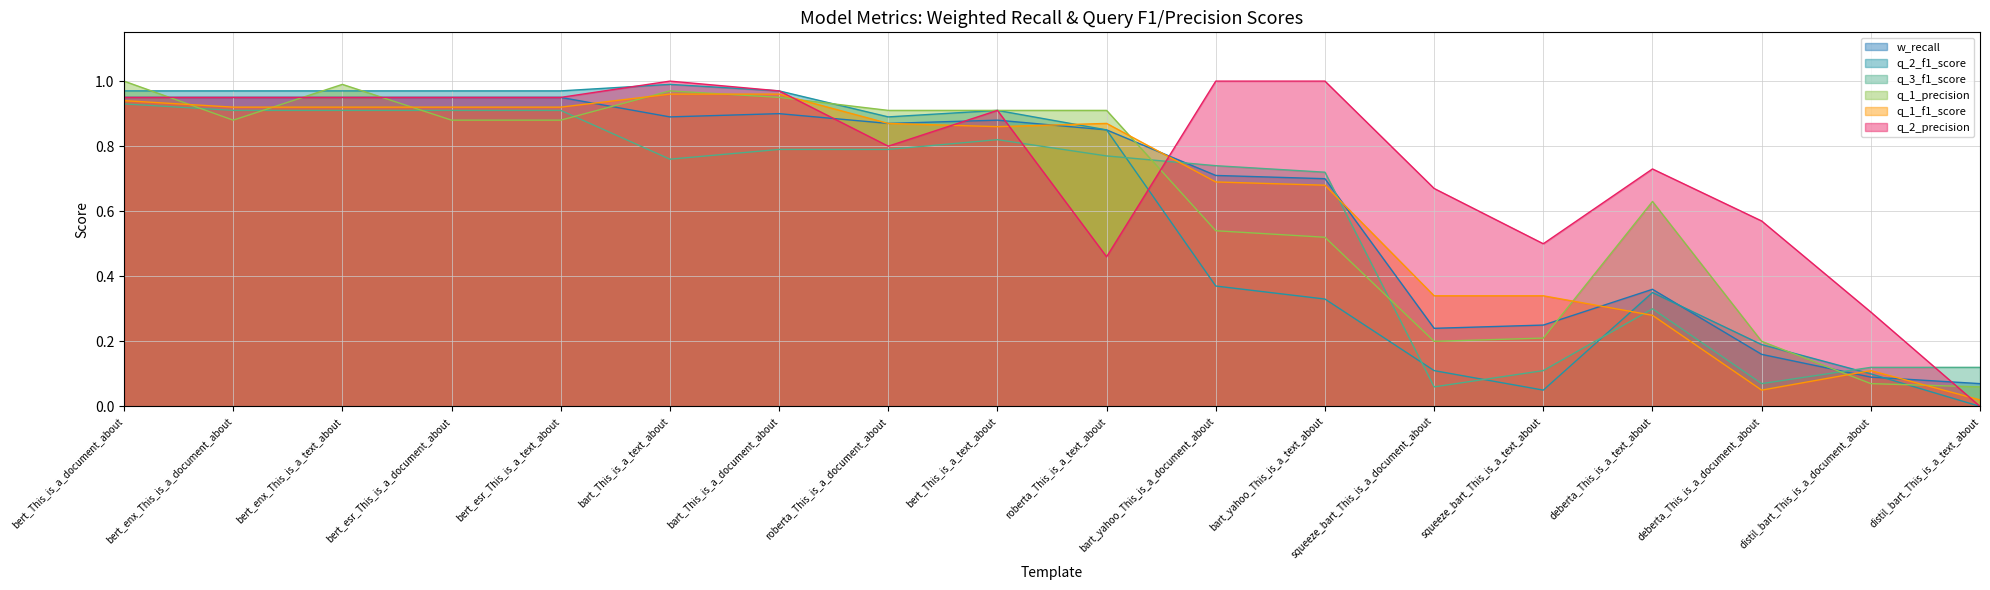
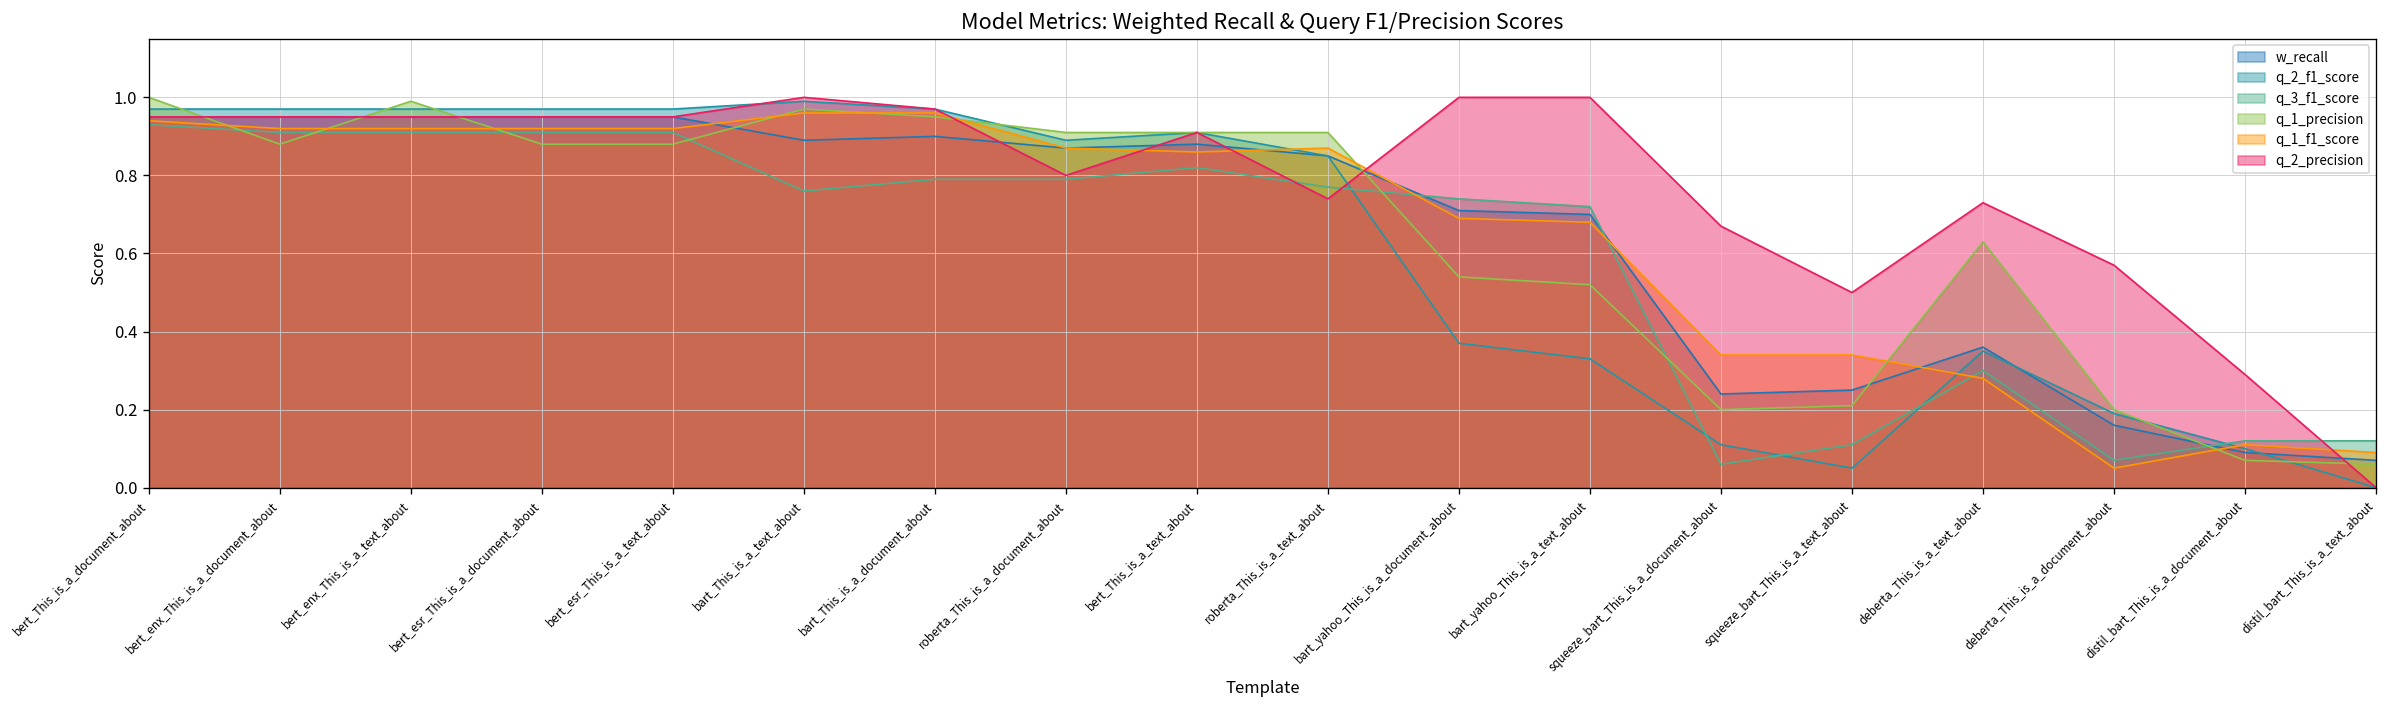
  {
    "q_1_precision": {
      "bert_This_is_a_document_about": 1.00,
      "bert_enx_This_is_a_document_about": 0.88,
      "bert_enx_This_is_a_text_about": 0.99,
      "bert_esr_This_is_a_document_about": 0.88,
      "bert_esr_This_is_a_text_about": 0.88,
      "bart_This_is_a_text_about": 0.97,
      "bart_This_is_a_document_about": 0.95,
      "roberta_This_is_a_document_about": 0.91,
      "roberta_This_is_a_text_about": 0.91,
      "bart_yahoo_This_is_a_document_about": 0.54,
      "bart_yahoo_This_is_a_text_about": 0.52,
      "squeeze_bart_This_is_a_document_about": 0.20,
      "squeeze_bart_This_is_a_text_about": 0.21,
      "deberta_This_is_a_text_about": 0.63,
      "deberta_This_is_a_document_about": 0.20,
      "distil_bart_This_is_a_document_about": 0.07,
      "distil_bart_This_is_a_text_about": 0.06
    },
    "q_1_f1_score": {
      "bert_This_is_a_document_about": 0.94,
      "bert_enx_This_is_a_document_about": 0.92,
      "bert_enx_This_is_a_text_about": 0.92,
      "bert_esr_This_is_a_document_about": 0.92,
      "bert_esr_This_is_a_text_about": 0.92,
      "bart_This_is_a_text_about": 0.96,
      "bart_This_is_a_document_about": 0.96,
      "bert_This_is_a_text_about": 0.86,
      "roberta_This_is_a_text_about": 0.87,
      "bart_yahoo_This_is_a_document_about": 0.69,
      "bart_yahoo_This_is_a_text_about": 0.68,
      "squeeze_bart_This_is_a_document_about": 0.34,
      "squeeze_bart_This_is_a_text_about": 0.34,
      "deberta_This_is_a_text_about": 0.28,
      "deberta_This_is_a_document_about": 0.05,
      "distil_bart_This_is_a_document_about": 0.11,
-     "distil_bart_This_is_a_text_about": 0.02
+     "distil_bart_This_is_a_text_about": 0.09
    },
    "q_2_precision": {
      "bart_This_is_a_text_about": 1.00,
      "roberta_This_is_a_document_about": 0.80,
-     "roberta_This_is_a_text_about": 0.46,
+     "roberta_This_is_a_text_about": 0.74,
      "bart_yahoo_This_is_a_document_about": 1.00,
      "bart_yahoo_This_is_a_text_about": 1.00,
      "squeeze_bart_This_is_a_document_about": 0.67,
      "squeeze_bart_This_is_a_text_about": 0.50,
      "deberta_This_is_a_text_about": 0.73,
      "deberta_This_is_a_document_about": 0.57,
      "distil_bart_This_is_a_document_about": 0.29
    }
  }
